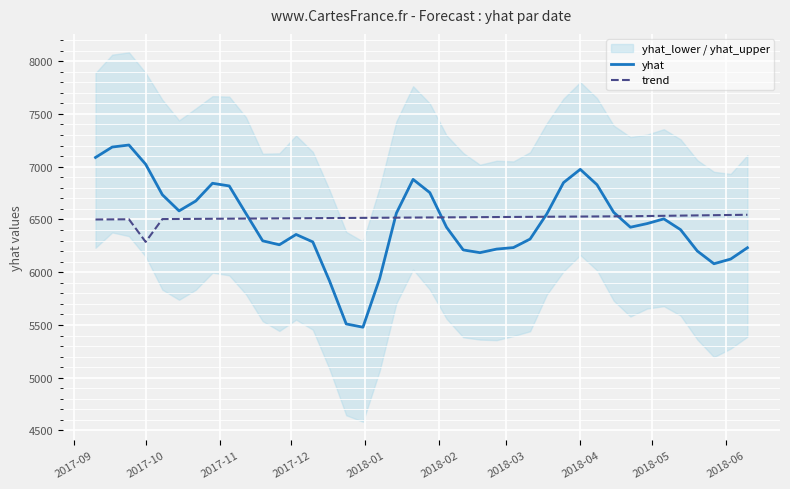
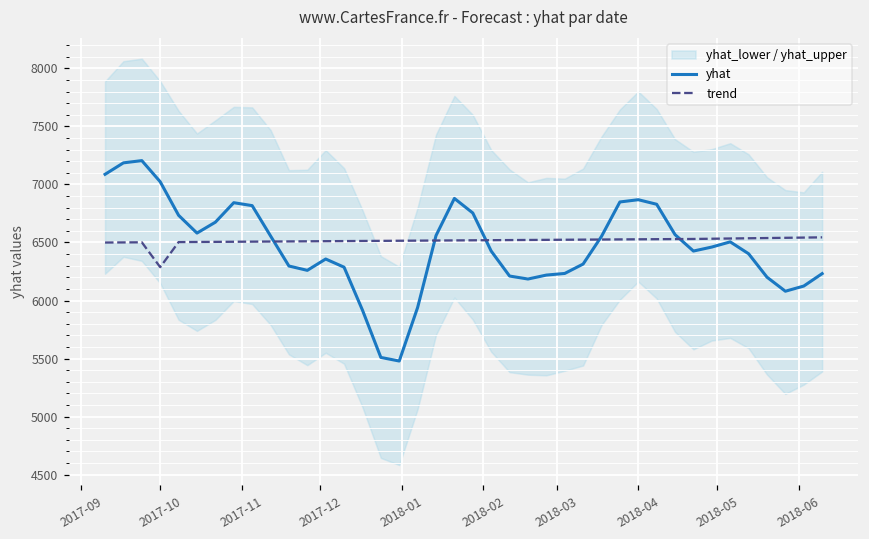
  {
    "yhat": {
      "2017-10": 7020,
-     "2018-04": 6970
+     "2018-04": 6870
    },
    "trend": {
      "2017-10": 6290,
      "2018-04": 6530
    }
  }
